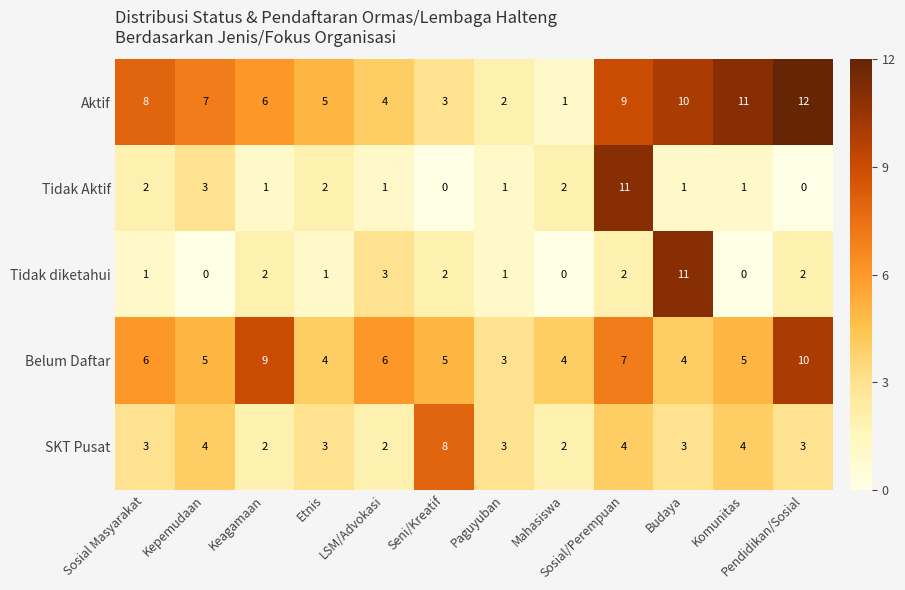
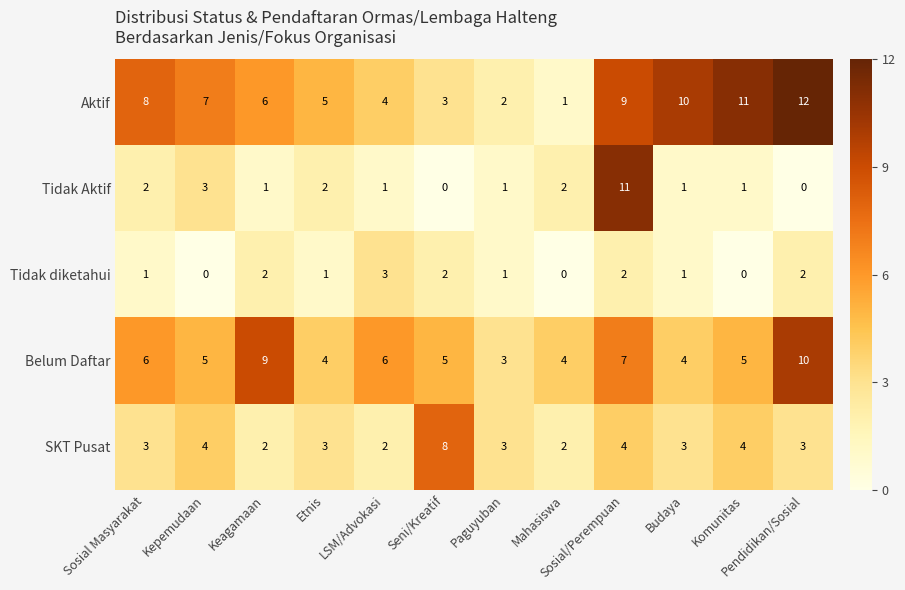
  {
    "Aktif": {
      "Sosial Masyarakat": 8,
      "Kepemudaan": 7,
      "Keagamaan": 6,
      "Etnis": 5,
      "LSM/Advokasi": 4,
      "Seni/Kreatif": 3,
      "Paguyuban": 2,
      "Mahasiswa": 1,
      "Sosial/Perempuan": 9,
      "Budaya": 10,
      "Komunitas": 11,
      "Pendidikan/Sosial": 12
    },
    "Tidak Aktif": {
      "Sosial Masyarakat": 2,
      "Kepemudaan": 3,
      "Keagamaan": 1,
      "Etnis": 2,
      "LSM/Advokasi": 1,
      "Seni/Kreatif": 0,
      "Paguyuban": 1,
      "Mahasiswa": 2,
      "Sosial/Perempuan": 11,
      "Budaya": 1,
      "Komunitas": 1,
      "Pendidikan/Sosial": 0
    },
    "Tidak diketahui": {
      "Sosial Masyarakat": 1,
      "Kepemudaan": 0,
      "Keagamaan": 2,
      "Etnis": 1,
      "LSM/Advokasi": 3,
      "Seni/Kreatif": 2,
      "Paguyuban": 1,
      "Mahasiswa": 0,
      "Sosial/Perempuan": 2,
-     "Budaya": 11,
+     "Budaya": 1,
      "Komunitas": 0,
      "Pendidikan/Sosial": 2
    },
    "Belum Daftar": {
      "Sosial Masyarakat": 6,
      "Kepemudaan": 5,
      "Keagamaan": 9,
      "Etnis": 4,
      "LSM/Advokasi": 6,
      "Seni/Kreatif": 5,
      "Paguyuban": 3,
      "Mahasiswa": 4,
      "Sosial/Perempuan": 7,
      "Budaya": 4,
      "Komunitas": 5,
      "Pendidikan/Sosial": 10
    },
    "SKT Pusat": {
      "Sosial Masyarakat": 3,
      "Kepemudaan": 4,
      "Keagamaan": 2,
      "Etnis": 3,
      "LSM/Advokasi": 2,
      "Seni/Kreatif": 8,
      "Paguyuban": 3,
      "Mahasiswa": 2,
      "Sosial/Perempuan": 4,
      "Budaya": 3,
      "Komunitas": 4,
      "Pendidikan/Sosial": 3
    }
  }
